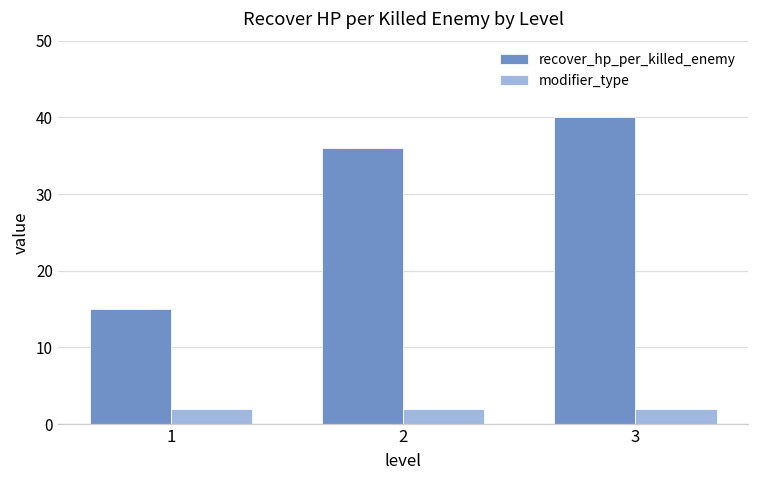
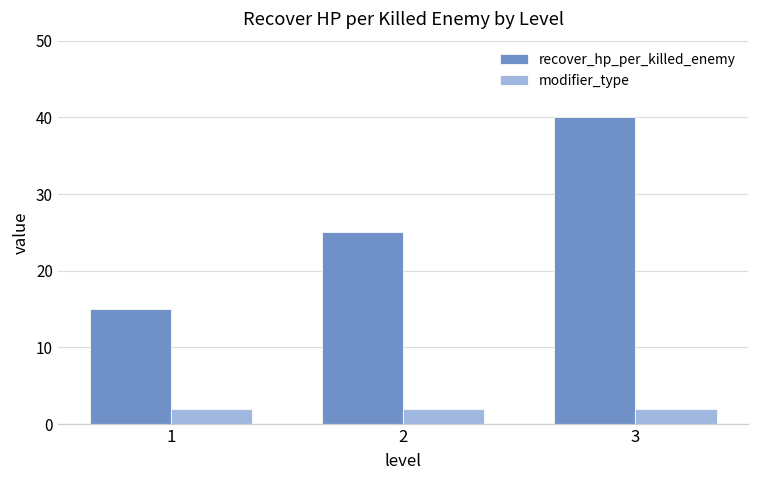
  {
    "recover_hp_per_killed_enemy": {
      "1": 15,
-     "2": 36,
+     "2": 25,
      "3": 40
    },
    "modifier_type": {
      "1": 2,
      "2": 2,
      "3": 2
    }
  }
